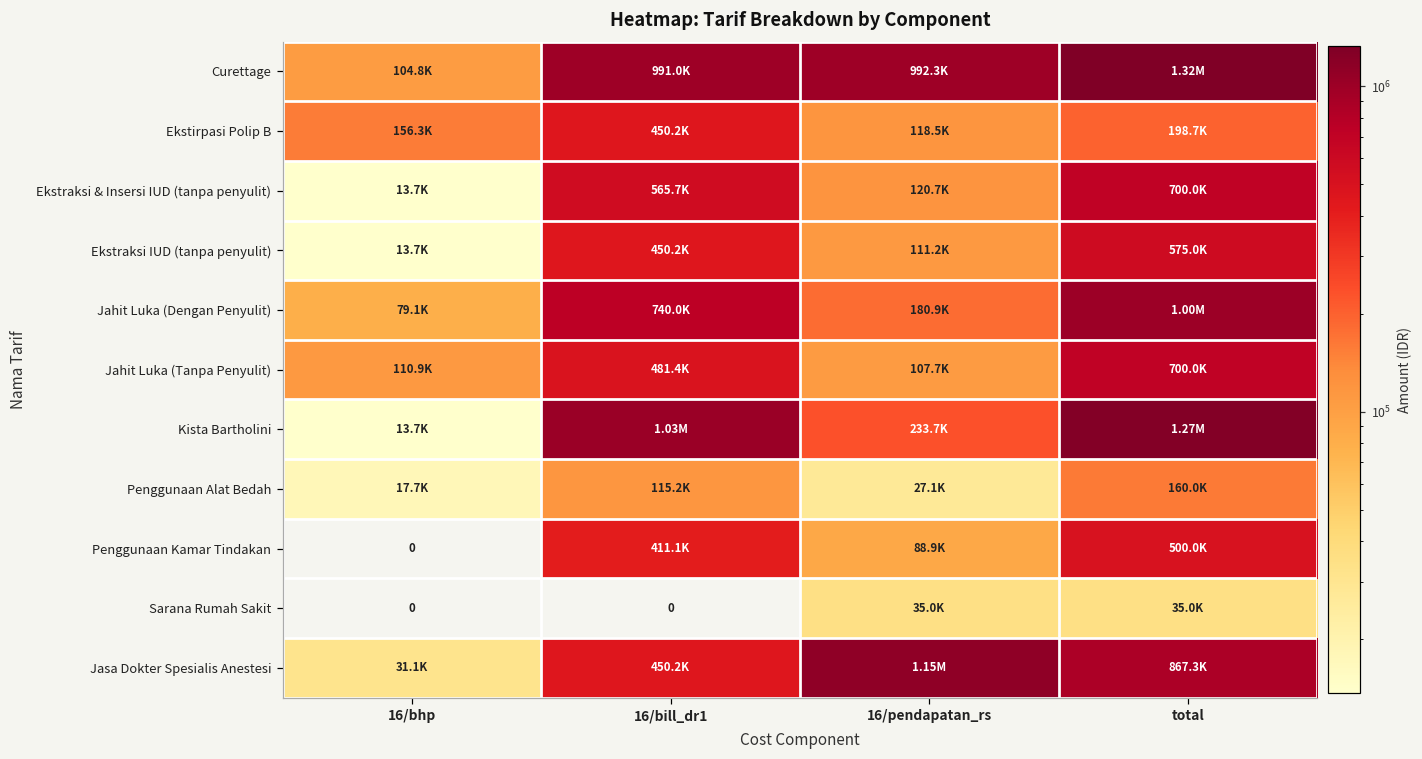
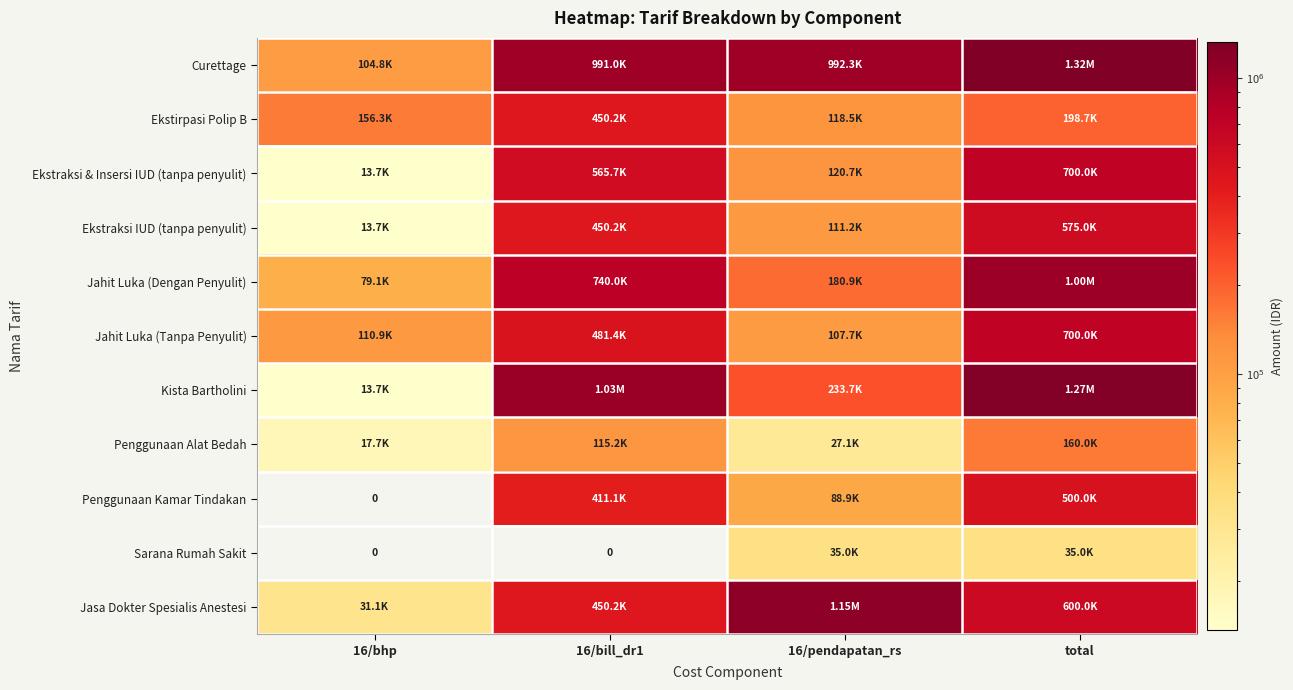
  {
    "Curettage": {
      "16/bhp": "104.8K",
      "16/bill_dr1": "991.0K",
      "16/pendapatan_rs": "992.3K",
      "total": "1.32M"
    },
    "Ekstirpasi Polip B": {
      "16/bhp": "156.3K",
      "16/bill_dr1": "450.2K",
      "16/pendapatan_rs": "118.5K",
      "total": "198.7K"
    },
    "Ekstraksi & Insersi IUD (tanpa penyulit)": {
      "16/bhp": "13.7K",
      "16/bill_dr1": "565.7K",
      "16/pendapatan_rs": "120.7K",
      "total": "700.0K"
    },
    "Ekstraksi IUD (tanpa penyulit)": {
      "16/bhp": "13.7K",
      "16/bill_dr1": "450.2K",
      "16/pendapatan_rs": "111.2K",
      "total": "575.0K"
    },
    "Jahit Luka (Dengan Penyulit)": {
      "16/bhp": "79.1K",
      "16/bill_dr1": "740.0K",
      "16/pendapatan_rs": "180.9K",
      "total": "1.00M"
    },
    "Jahit Luka (Tanpa Penyulit)": {
      "16/bhp": "110.9K",
      "16/bill_dr1": "481.4K",
      "16/pendapatan_rs": "107.7K",
      "total": "700.0K"
    },
    "Kista Bartholini": {
      "16/bhp": "13.7K",
      "16/bill_dr1": "1.03M",
      "16/pendapatan_rs": "233.7K",
      "total": "1.27M"
    },
    "Penggunaan Alat Bedah": {
      "16/bhp": "17.7K",
      "16/bill_dr1": "115.2K",
      "16/pendapatan_rs": "27.1K",
      "total": "160.0K"
    },
    "Penggunaan Kamar Tindakan": {
      "16/bhp": "0",
      "16/bill_dr1": "411.1K",
      "16/pendapatan_rs": "88.9K",
      "total": "500.0K"
    },
    "Sarana Rumah Sakit": {
      "16/bhp": "0",
      "16/bill_dr1": "0",
      "16/pendapatan_rs": "35.0K",
      "total": "35.0K"
    },
    "Jasa Dokter Spesialis Anestesi": {
      "16/bhp": "31.1K",
      "16/bill_dr1": "450.2K",
      "16/pendapatan_rs": "1.15M",
-     "total": "867.3K"
+     "total": "600.0K"
    }
  }
